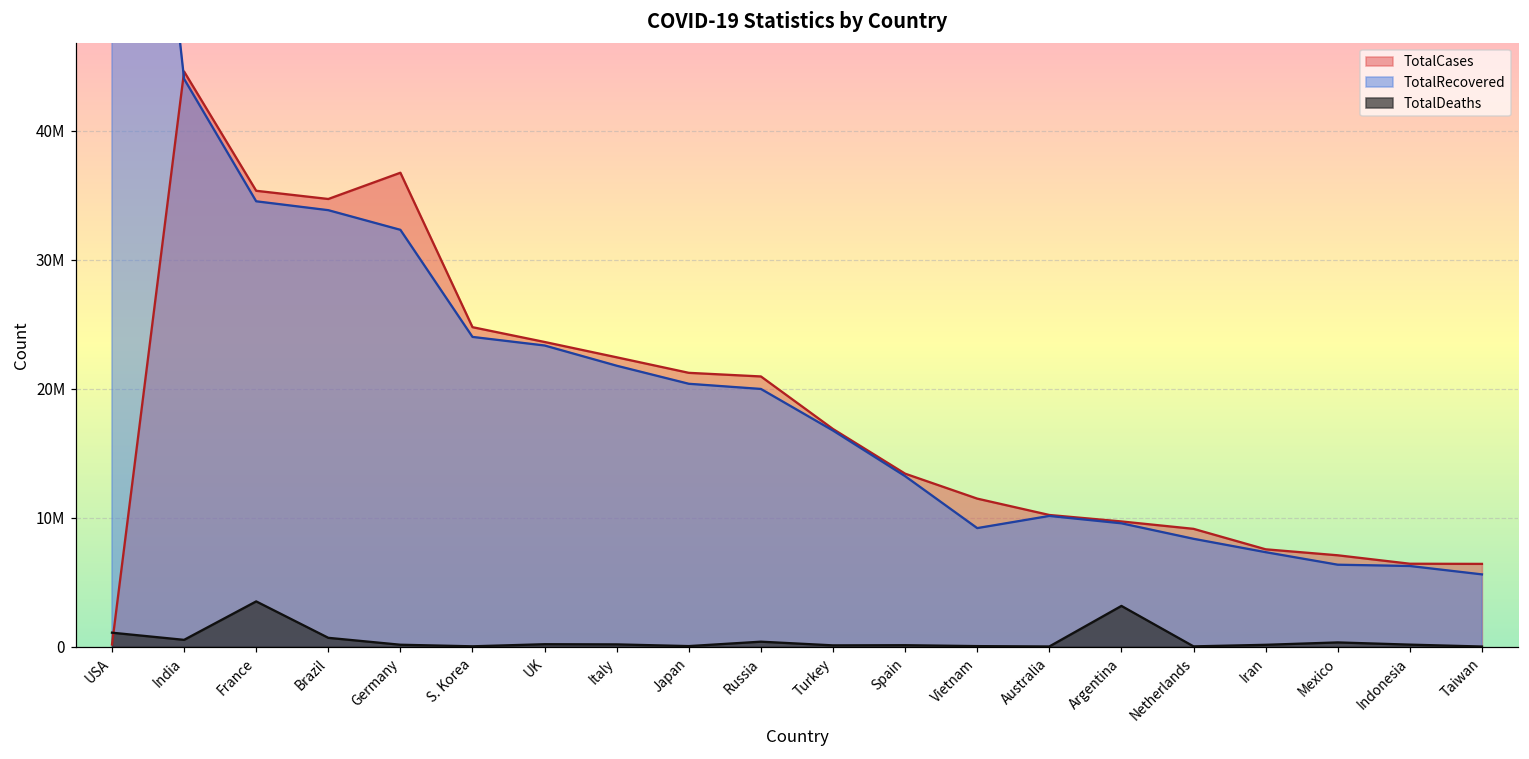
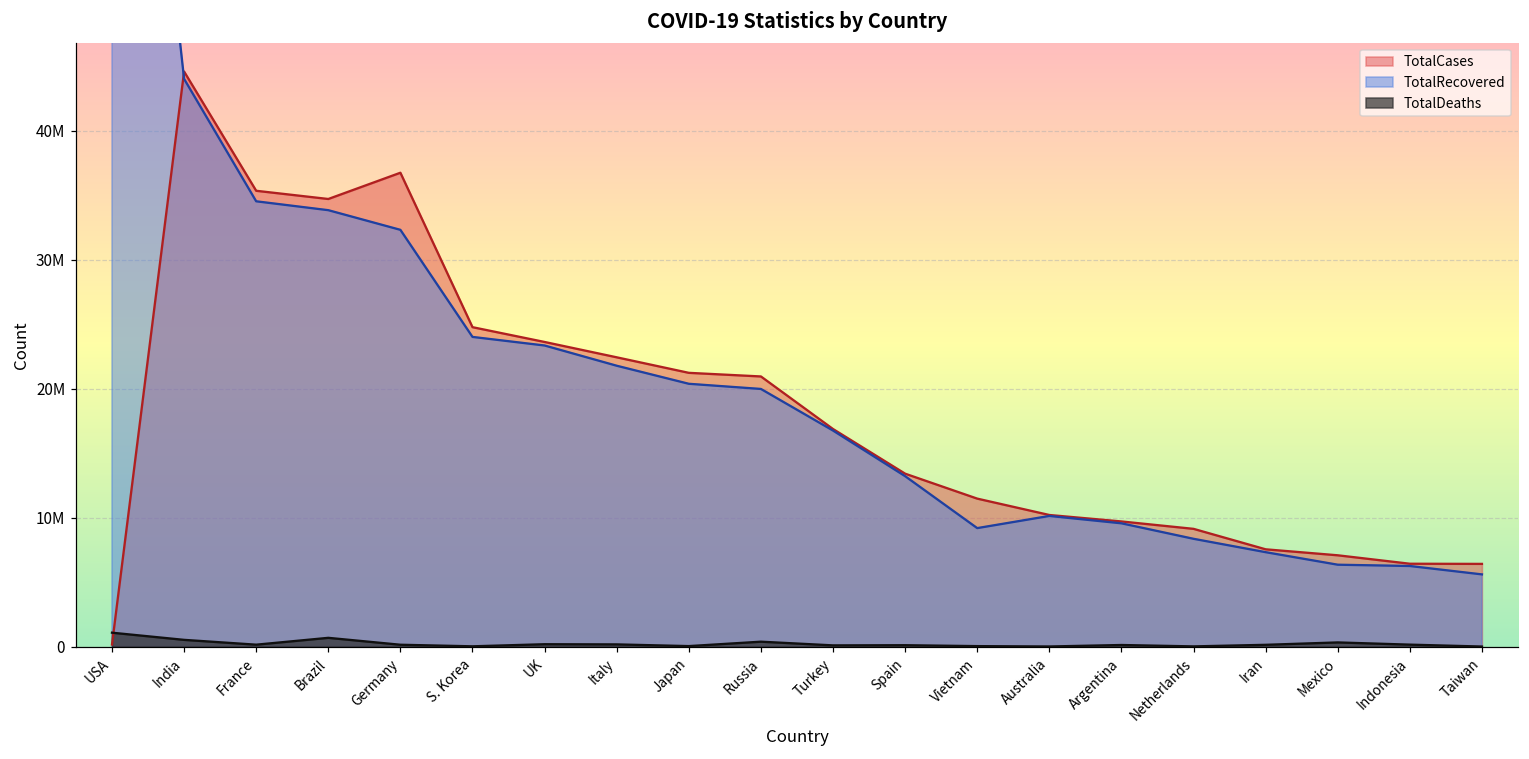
  {
    "TotalCases": {
      "USA": 200000,
      "India": 44600000,
      "France": 35300000,
      "Brazil": 34700000,
      "Germany": 36700000,
      "S. Korea": 24800000,
      "UK": 23600000,
      "Italy": 22400000,
      "Japan": 21200000,
      "Russia": 20900000,
      "Vietnam": 11500000,
      "Netherlands": 9100000,
      "Iran": 7500000,
      "Mexico": 7100000,
      "Taiwan": 6400000
    },
    "TotalRecovered": {
      "India": 44000000,
      "France": 34500000,
      "Brazil": 33800000,
      "Germany": 32300000,
      "S. Korea": 24000000,
      "UK": 23300000,
      "Italy": 21800000,
      "Japan": 20400000,
      "Russia": 20000000,
      "Vietnam": 9200000,
      "Netherlands": 8400000,
      "Iran": 7300000,
      "Mexico": 6400000,
      "Taiwan": 5600000
    },
    "TotalDeaths": {
      "USA": 1100000,
      "India": 500000,
-     "France": 3500000,
+     "France": 200000,
      "Brazil": 700000,
      "Germany": 100000,
      "S. Korea": 0,
      "UK": 200000,
      "Italy": 200000,
      "Japan": 0,
      "Russia": 400000,
      "Turkey": 100000,
      "Spain": 100000,
      "Vietnam": 0,
      "Australia": 0,
-     "Argentina": 3200000,
+     "Argentina": 100000,
      "Netherlands": 0,
      "Iran": 100000,
      "Mexico": 300000,
      "Indonesia": 200000,
      "Taiwan": 0
    }
  }
